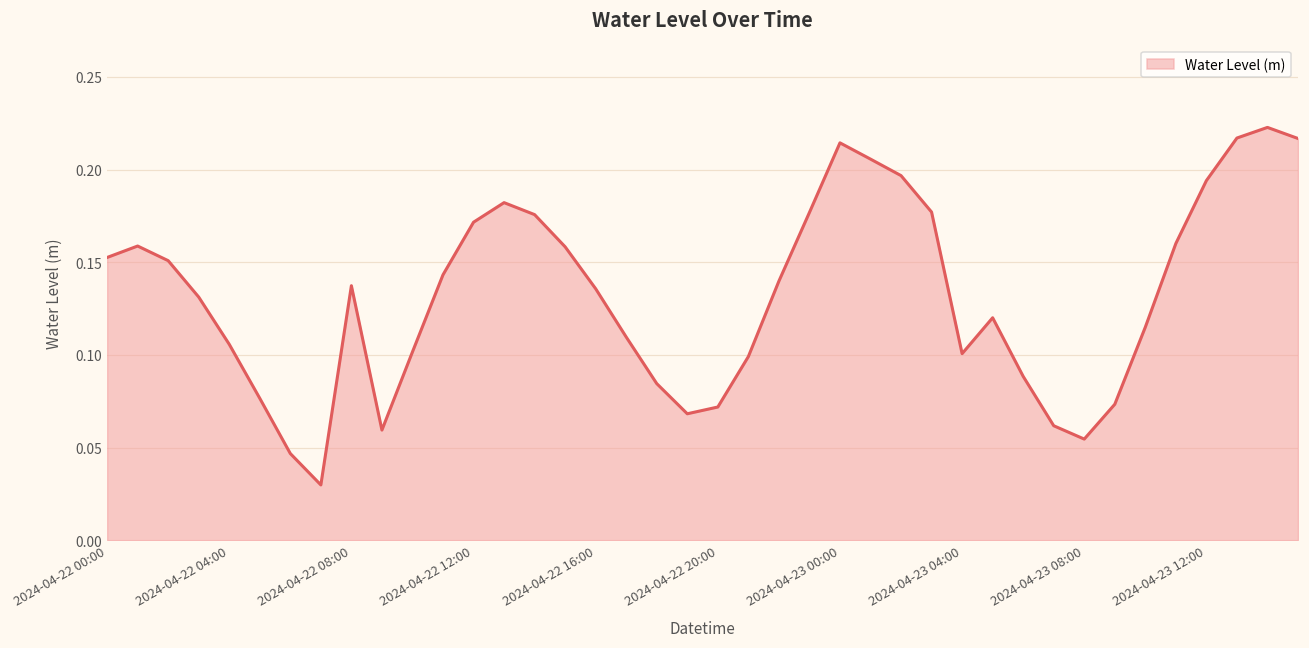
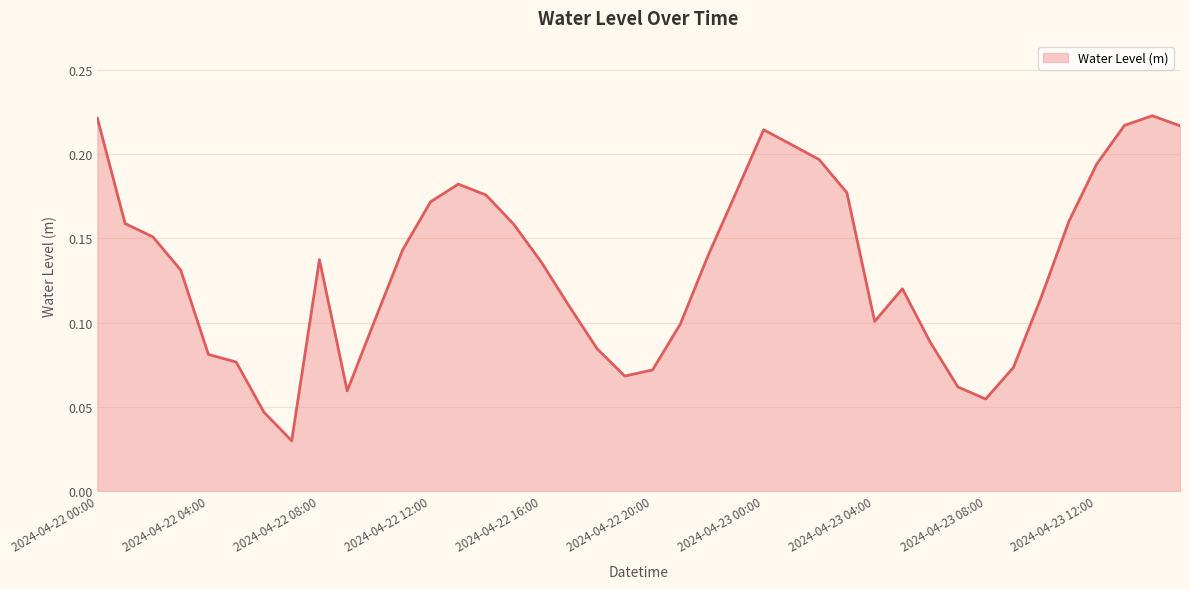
  {
-   "2024-04-22 00:00": 0.153,
-   "2024-04-22 04:00": 0.106,
+   "2024-04-22 00:00": 0.221,
+   "2024-04-22 04:00": 0.081,
    "2024-04-22 08:00": 0.137,
    "2024-04-22 12:00": 0.172,
    "2024-04-22 16:00": 0.136,
    "2024-04-22 20:00": 0.072,
    "2024-04-23 00:00": 0.214,
    "2024-04-23 04:00": 0.101,
    "2024-04-23 08:00": 0.055,
    "2024-04-23 12:00": 0.194
  }
